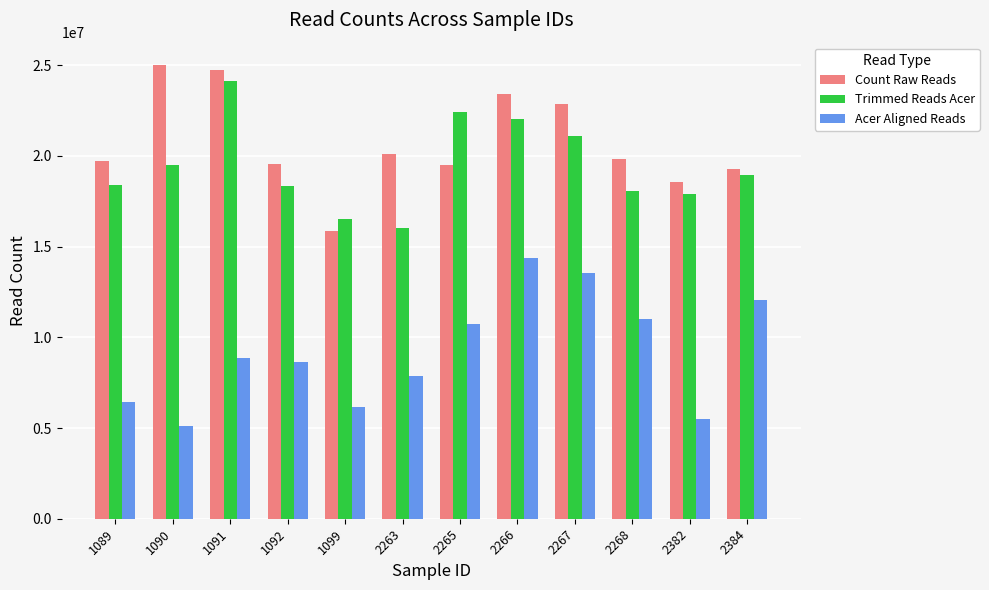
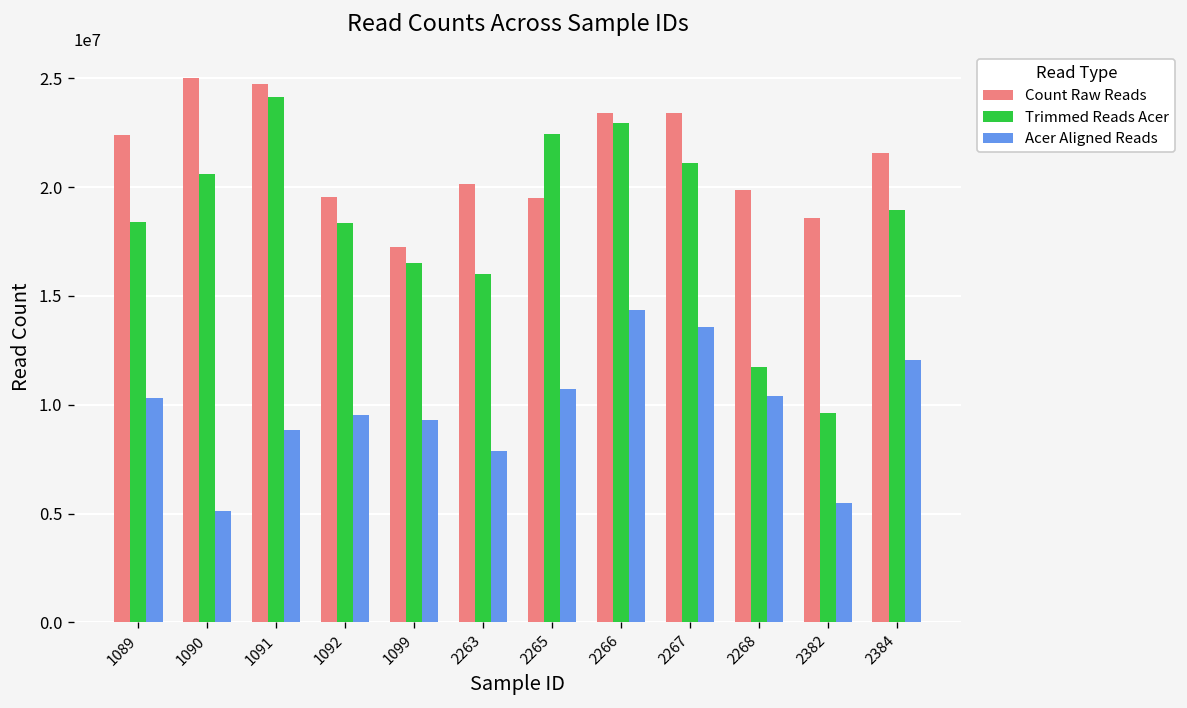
  {
    "Count Raw Reads": {
-     "1089": 19700000,
+     "1089": 22400000,
      "1090": 25000000,
      "1091": 24700000,
      "1092": 19600000,
-     "1099": 15900000,
+     "1099": 17300000,
      "2263": 20100000,
      "2265": 19500000,
      "2266": 23400000,
-     "2267": 22900000,
+     "2267": 23400000,
      "2268": 19900000,
      "2382": 18600000,
-     "2384": 19300000
+     "2384": 21600000
    },
    "Trimmed Reads Acer": {
      "1089": 18400000,
-     "1090": 19500000,
+     "1090": 20600000,
      "1091": 24100000,
      "1092": 18300000,
      "1099": 16500000,
      "2263": 16000000,
      "2265": 22400000,
-     "2266": 22100000,
+     "2266": 22900000,
      "2267": 21100000,
-     "2268": 18000000,
-     "2382": 17900000,
+     "2268": 11700000,
+     "2382": 9600000,
      "2384": 19000000
    },
    "Acer Aligned Reads": {
-     "1089": 6400000,
+     "1089": 10300000,
      "1090": 5100000,
      "1091": 8800000,
-     "1092": 8600000,
-     "1099": 6200000,
+     "1092": 9500000,
+     "1099": 9300000,
      "2263": 7900000,
      "2265": 10700000,
      "2266": 14400000,
      "2267": 13600000,
-     "2268": 11000000,
+     "2268": 10400000,
      "2382": 5500000,
      "2384": 12100000
    }
  }
